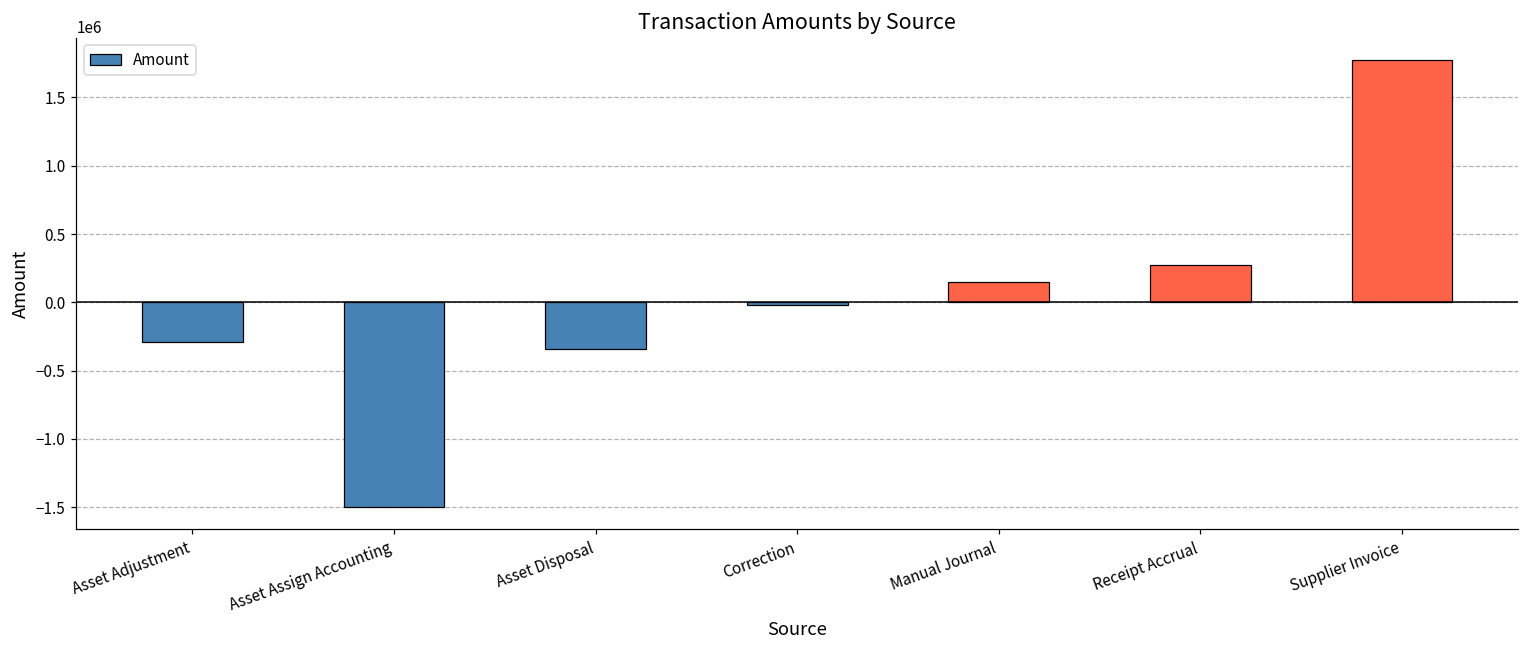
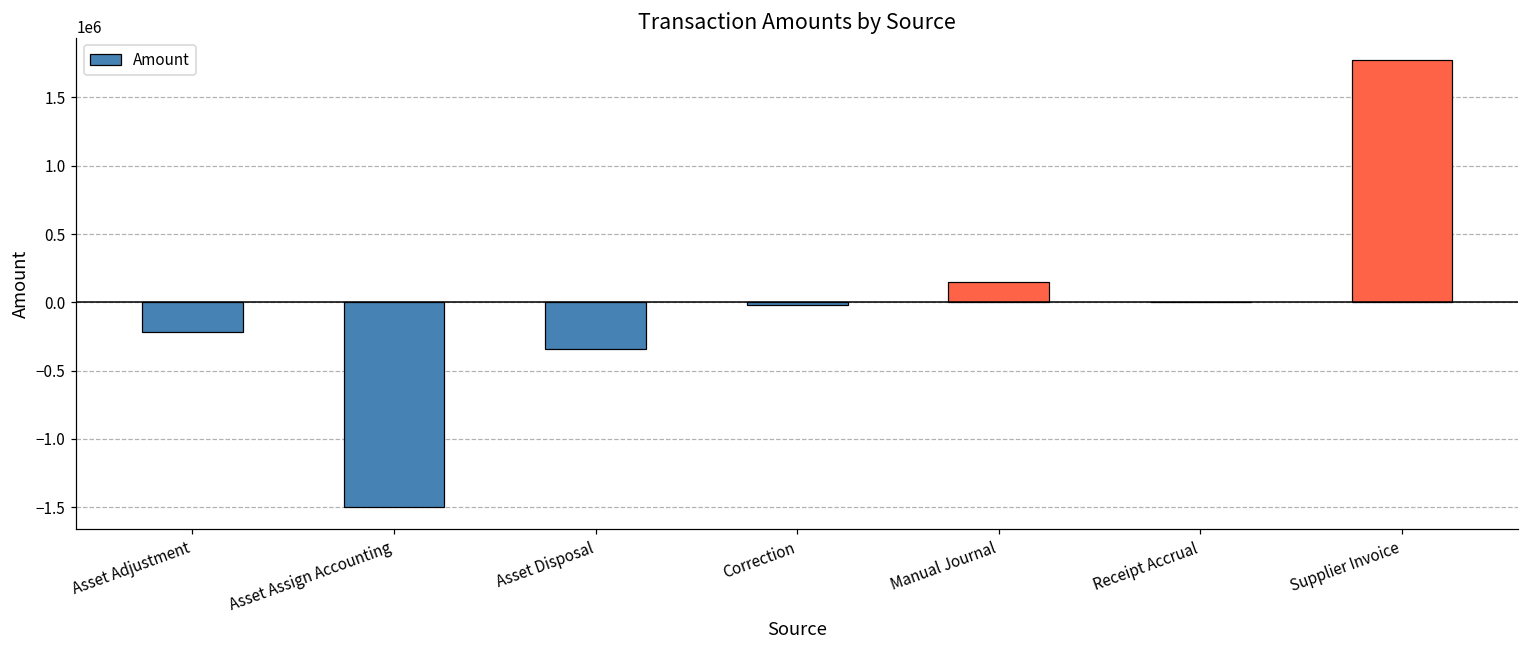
  {
-   "Asset Adjustment": -290000,
+   "Asset Adjustment": -220000,
    "Asset Assign Accounting": -1500000,
    "Asset Disposal": -340000,
    "Correction": -20000,
    "Manual Journal": 150000,
-   "Receipt Accrual": 280000,
+   "Receipt Accrual": 0,
    "Supplier Invoice": 1770000
  }
